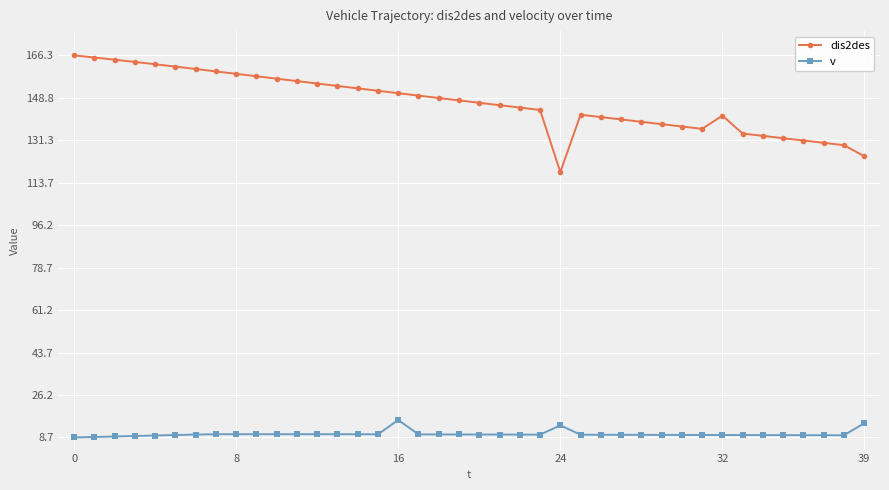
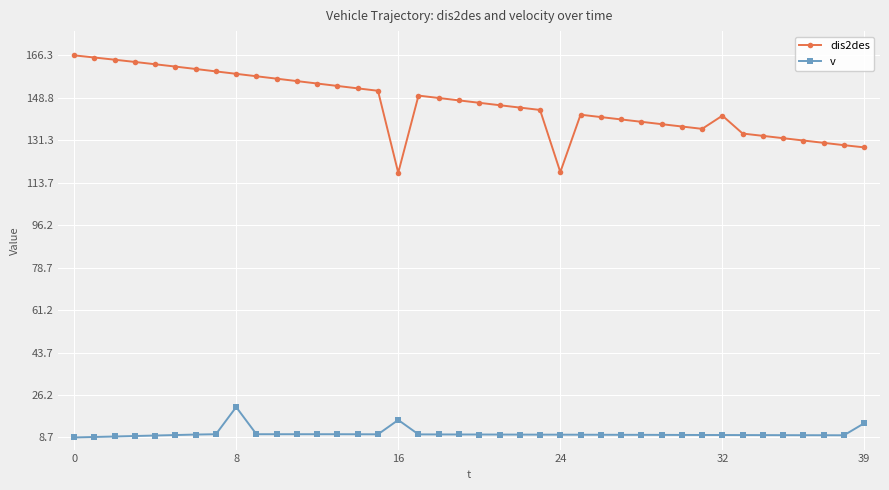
  {
    "dis2des": {
      "0": 166,
      "8": 159,
-     "16": 151,
+     "16": 118,
      "24": 118,
      "32": 141,
-     "39": 125
+     "39": 128
    },
    "v": {
      "0": 9,
-     "8": 10,
+     "8": 21,
      "16": 16,
-     "24": 14,
+     "24": 10,
      "32": 10,
      "39": 15
    }
  }
